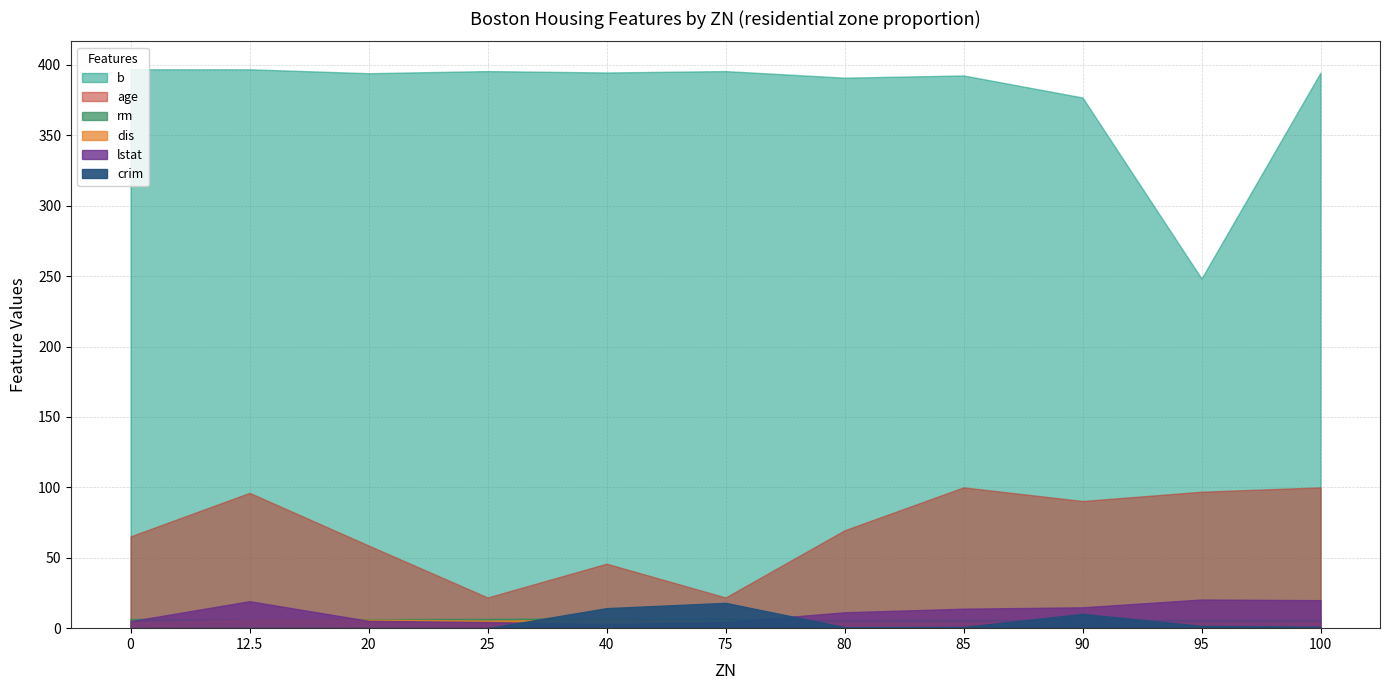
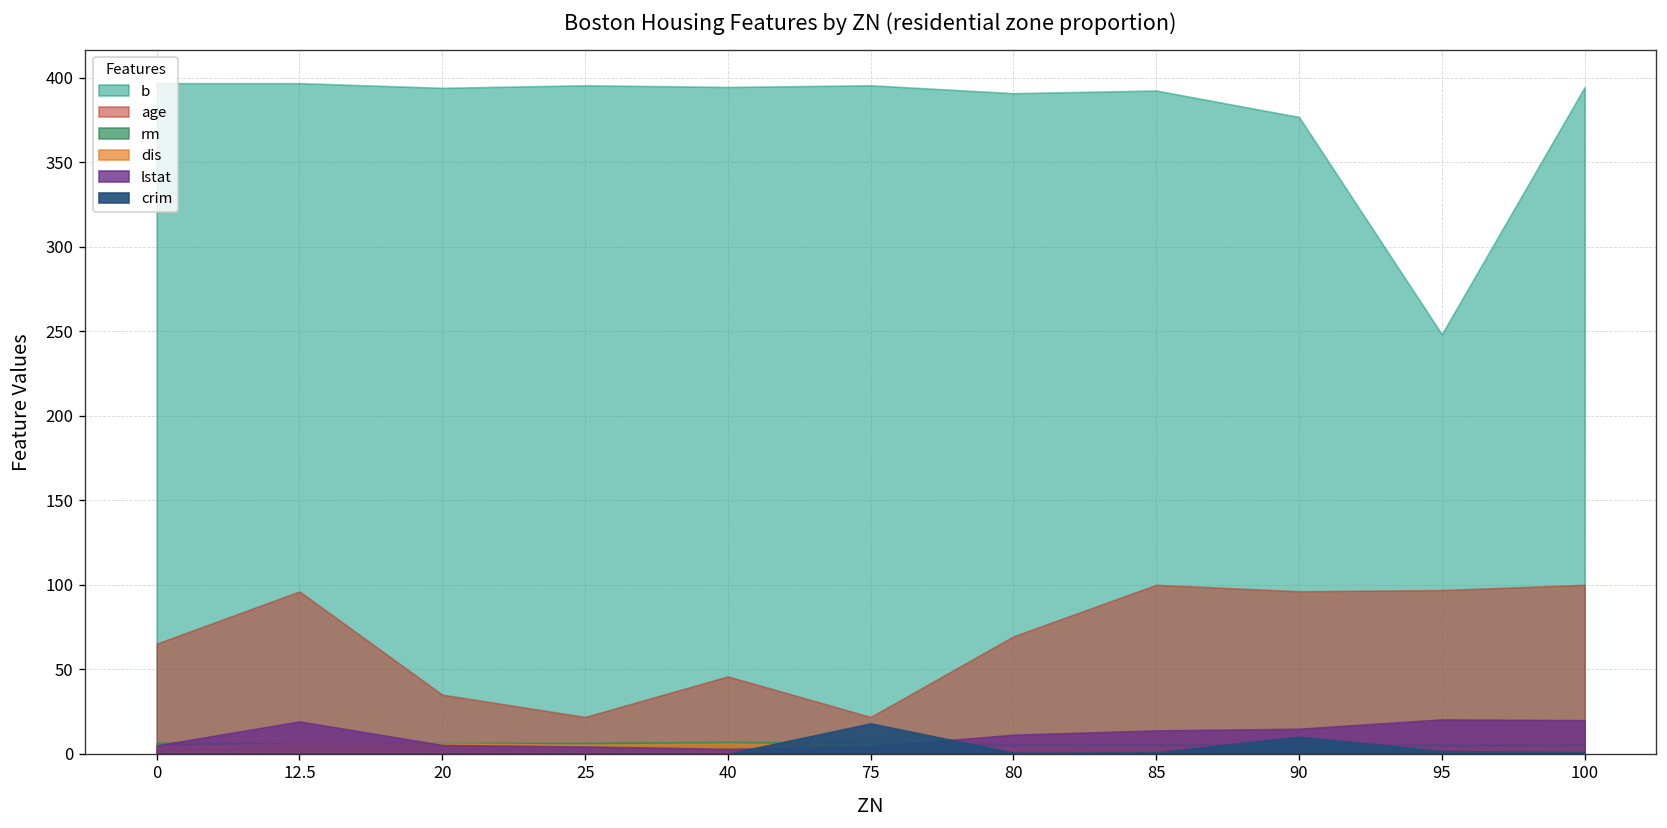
  {
    "age": {
      "0": 65,
      "12.5": 96,
-     "20": 59,
+     "20": 35,
      "25": 22,
      "40": 46,
      "75": 22,
      "80": 70,
      "85": 100,
-     "90": 90,
+     "90": 96,
      "95": 97,
      "100": 100
    },
    "dis": {
      "80": 4,
      "85": 4,
      "95": 4
    },
    "lstat": {
      "12.5": 19,
      "40": 3,
      "80": 11,
      "85": 14,
      "90": 15,
      "95": 20,
      "100": 20
    },
    "crim": {
-     "40": 14,
+     "40": 0,
      "75": 18,
      "90": 10
    }
  }
